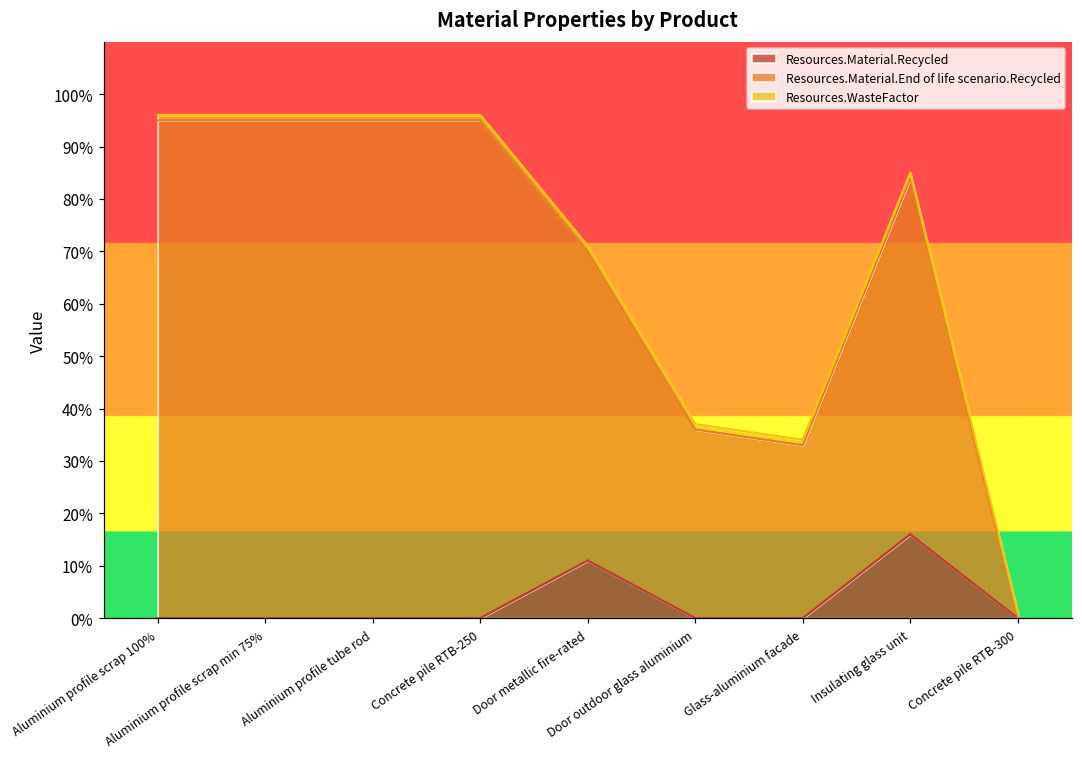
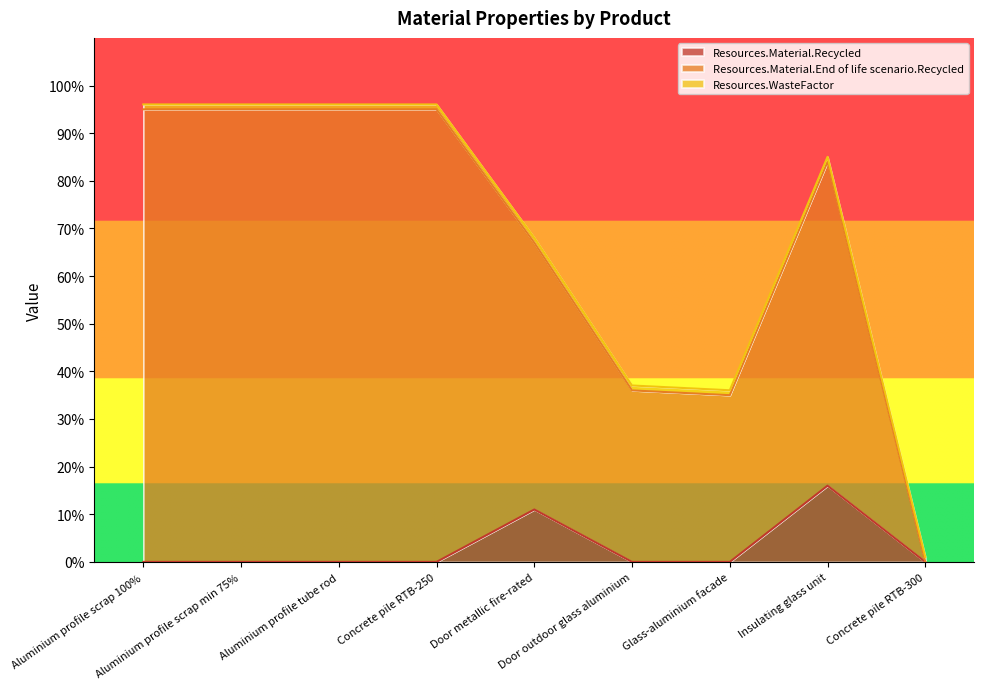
  {
    "Resources.Material.Recycled": {
      "Aluminium profile scrap 100%": "0%",
      "Aluminium profile scrap min 75%": "0%",
      "Aluminium profile tube rod": "0%",
      "Concrete pile RTB-250": "0%",
      "Door metallic fire-rated": "11%",
      "Door outdoor glass aluminium": "0%",
      "Glass-aluminium facade": "0%",
      "Insulating glass unit": "16%"
    },
    "Resources.Material.End of life scenario.Recycled": {
      "Aluminium profile scrap 100%": "95%",
      "Aluminium profile scrap min 75%": "95%",
      "Aluminium profile tube rod": "95%",
      "Concrete pile RTB-250": "95%",
-     "Door metallic fire-rated": "59%",
+     "Door metallic fire-rated": "56%",
      "Door outdoor glass aluminium": "36%",
-     "Glass-aluminium facade": "33%",
+     "Glass-aluminium facade": "35%",
      "Insulating glass unit": "68%"
    },
    "Resources.WasteFactor": {
      "Aluminium profile scrap 100%": "1%",
      "Aluminium profile scrap min 75%": "1%",
      "Aluminium profile tube rod": "1%",
      "Concrete pile RTB-250": "1%",
      "Door metallic fire-rated": "1%",
      "Door outdoor glass aluminium": "1%",
      "Glass-aluminium facade": "1%",
      "Insulating glass unit": "1%",
      "Concrete pile RTB-300": "1%"
    }
  }
